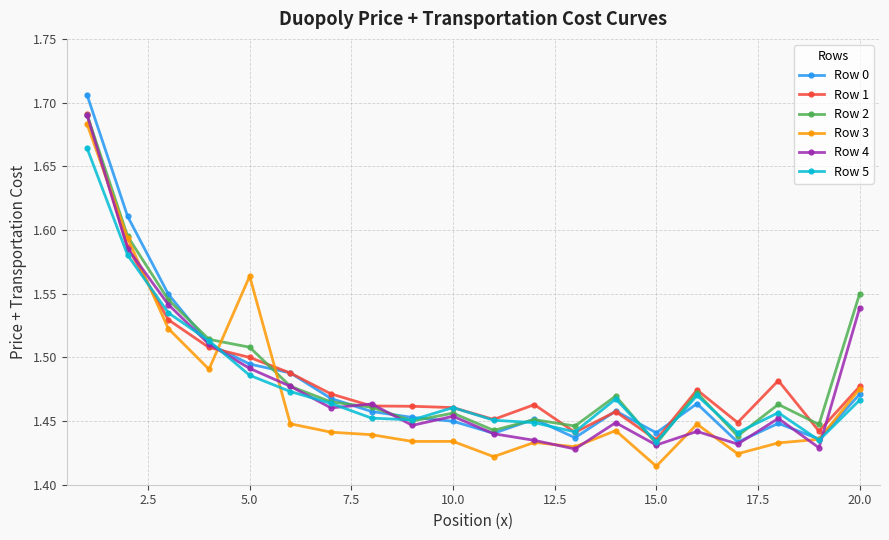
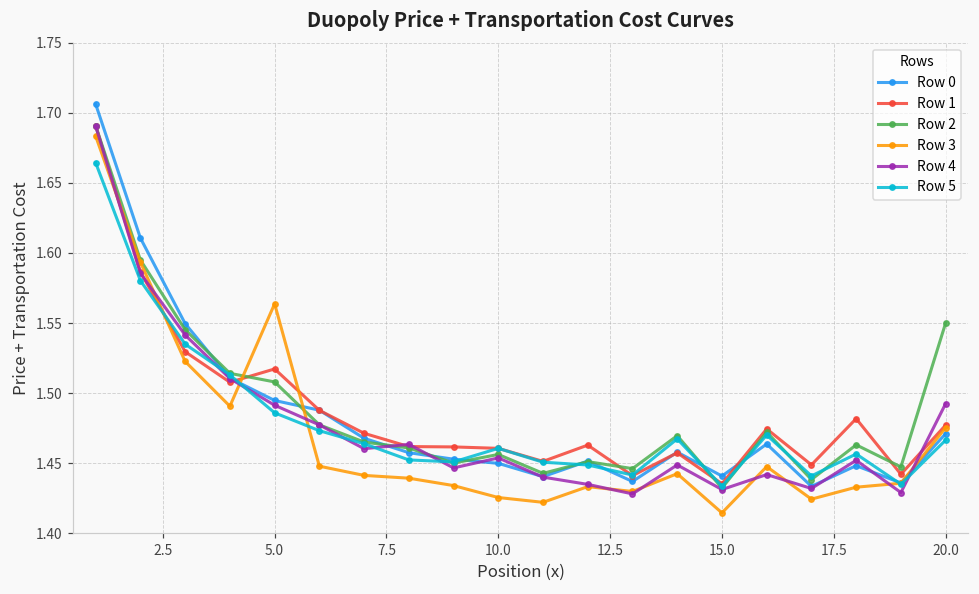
  {
    "Row 1": {
-     "5.0": 1.500
+     "5.0": 1.517
    },
    "Row 2": {
      "5.0": 1.508,
      "10.0": 1.456,
      "20.0": 1.550
    },
    "Row 3": {
      "5.0": 1.564,
-     "10.0": 1.434,
+     "10.0": 1.425,
      "15.0": 1.414
    },
    "Row 4": {
      "5.0": 1.491,
      "10.0": 1.454,
-     "20.0": 1.539
+     "20.0": 1.492
    }
  }
